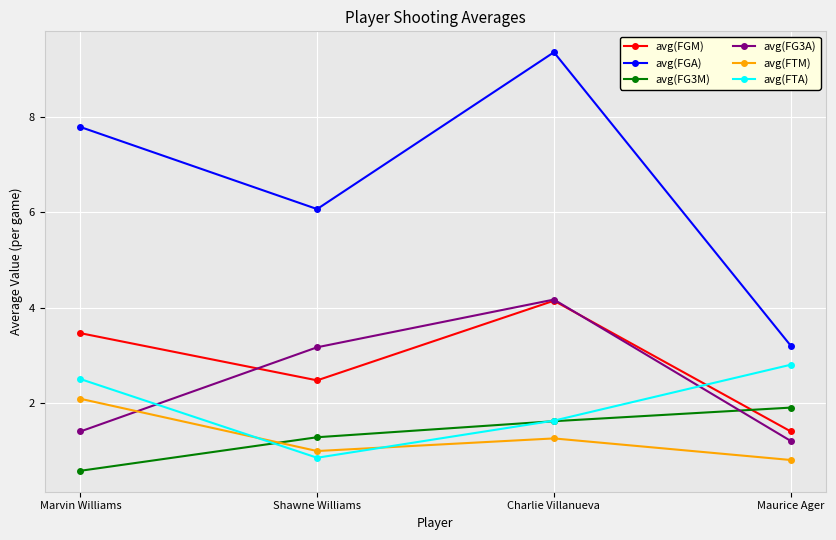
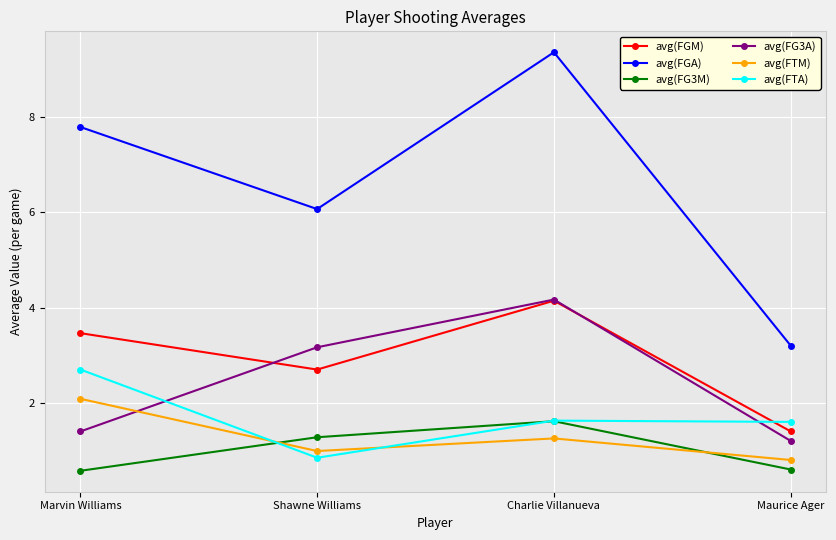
  {
    "avg(FGM)": {
      "Marvin Williams": 3.5,
-     "Shawne Williams": 2.5,
+     "Shawne Williams": 2.7,
      "Maurice Ager": 1.4
    },
    "avg(FGA)": {
      "Marvin Williams": 7.8,
      "Shawne Williams": 6.1,
      "Charlie Villanueva": 9.4,
      "Maurice Ager": 3.2
    },
    "avg(FG3M)": {
      "Marvin Williams": 0.6,
      "Shawne Williams": 1.3,
-     "Maurice Ager": 1.9
+     "Maurice Ager": 0.6
    },
    "avg(FG3A)": {
      "Marvin Williams": 1.4,
      "Shawne Williams": 3.2,
      "Maurice Ager": 1.2
    },
    "avg(FTM)": {
      "Marvin Williams": 2.1,
      "Shawne Williams": 1.0,
      "Charlie Villanueva": 1.3,
      "Maurice Ager": 0.8
    },
    "avg(FTA)": {
-     "Marvin Williams": 2.5,
+     "Marvin Williams": 2.7,
      "Shawne Williams": 0.8,
-     "Maurice Ager": 2.8
+     "Maurice Ager": 1.6
    }
  }
